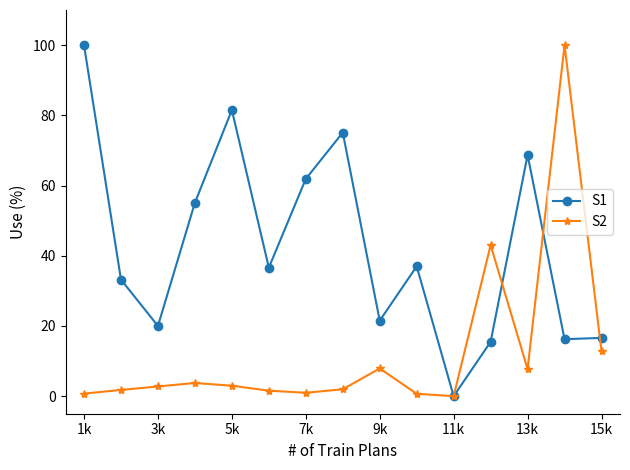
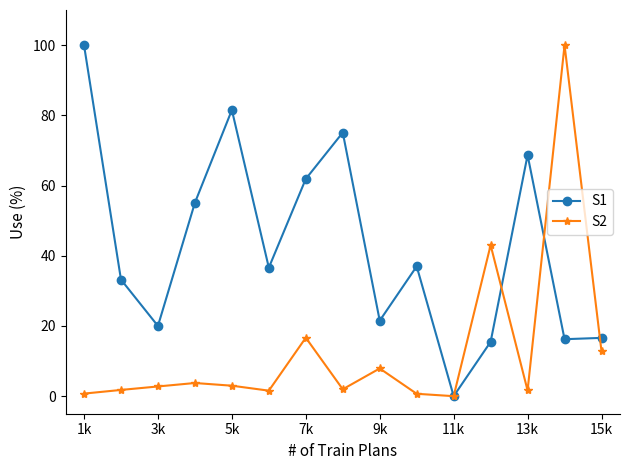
  {
    "S1": {
      "1k": 100,
      "3k": 20,
      "5k": 82,
      "7k": 62,
      "9k": 22,
      "13k": 69,
      "15k": 17
    },
    "S2": {
      "1k": 1,
      "3k": 3,
      "5k": 3,
-     "7k": 1,
+     "7k": 17,
      "9k": 8,
-     "13k": 8,
+     "13k": 2,
      "15k": 13
    }
  }
